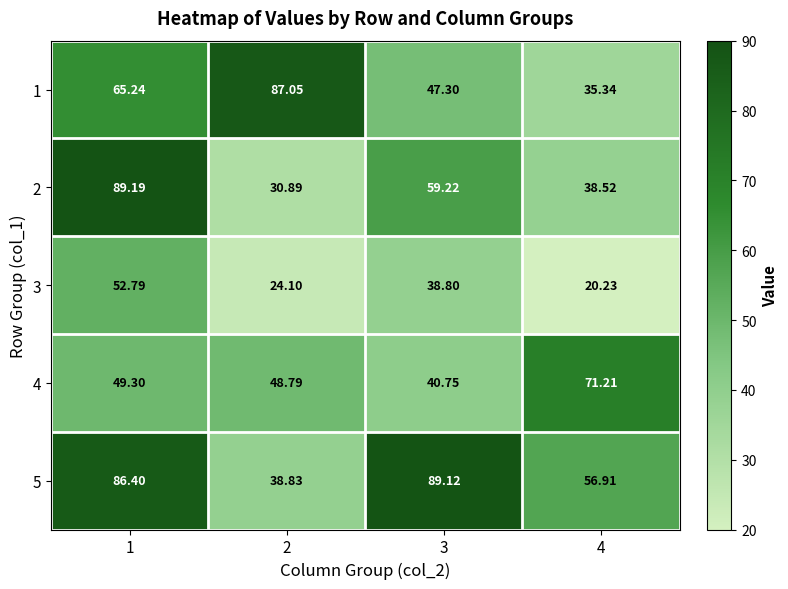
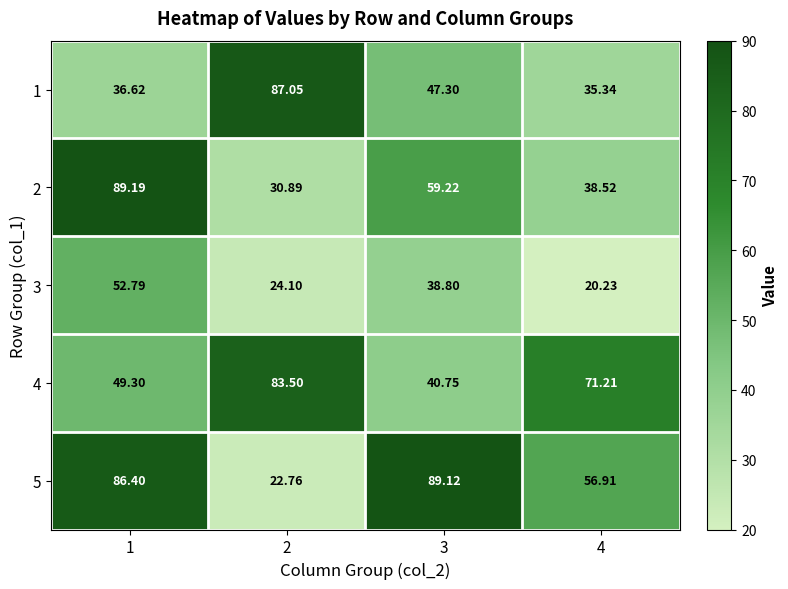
  {
    "1": {
-     "1": 65.24,
+     "1": 36.62,
      "2": 87.05,
      "3": 47.30,
      "4": 35.34
    },
    "2": {
      "1": 89.19,
      "2": 30.89,
      "3": 59.22,
      "4": 38.52
    },
    "3": {
      "1": 52.79,
      "2": 24.10,
      "3": 38.80,
      "4": 20.23
    },
    "4": {
      "1": 49.30,
-     "2": 48.79,
+     "2": 83.50,
      "3": 40.75,
      "4": 71.21
    },
    "5": {
      "1": 86.40,
-     "2": 38.83,
+     "2": 22.76,
      "3": 89.12,
      "4": 56.91
    }
  }
